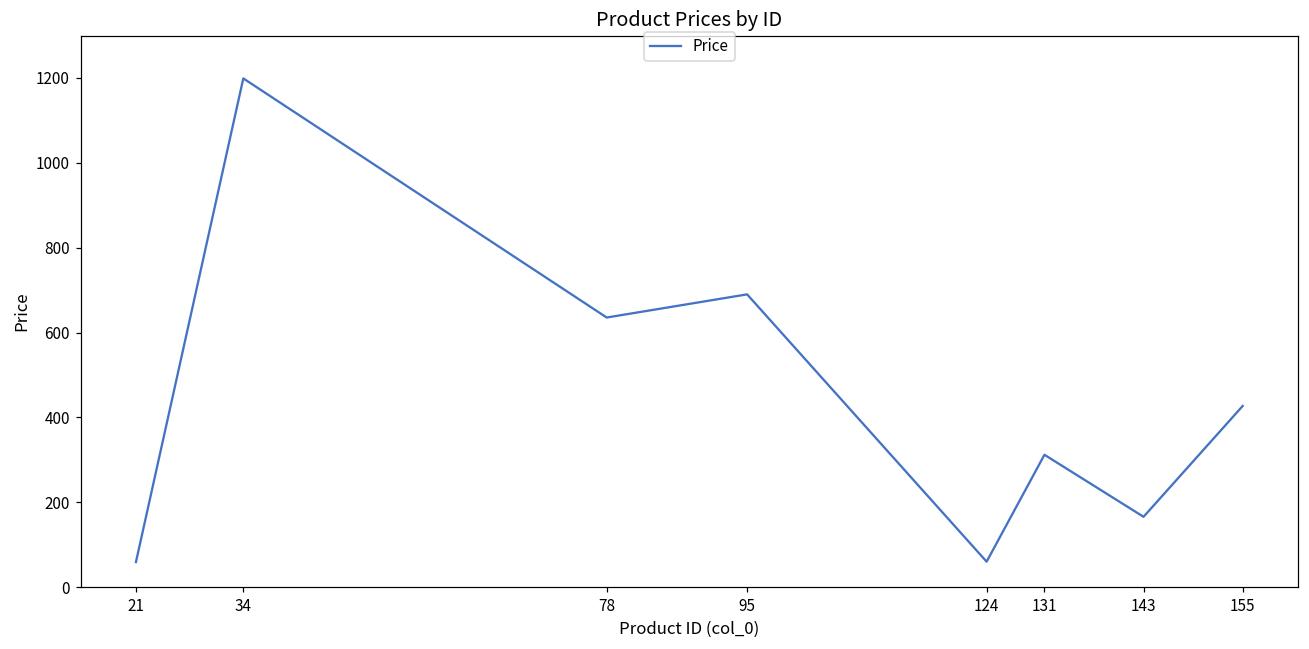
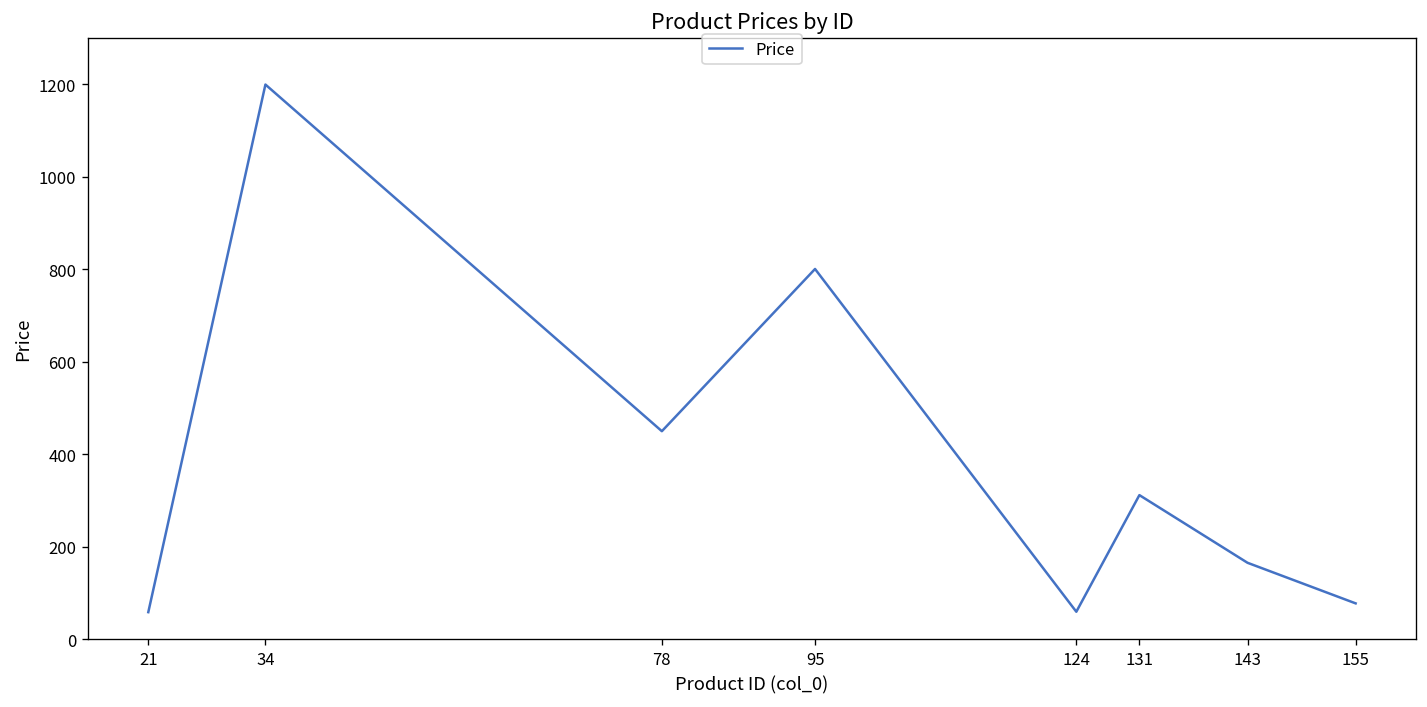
  {
    "21": 60,
    "34": 1200,
-   "78": 640,
-   "95": 690,
+   "78": 450,
+   "95": 800,
    "124": 60,
    "131": 310,
    "143": 170,
-   "155": 430
+   "155": 80
  }
